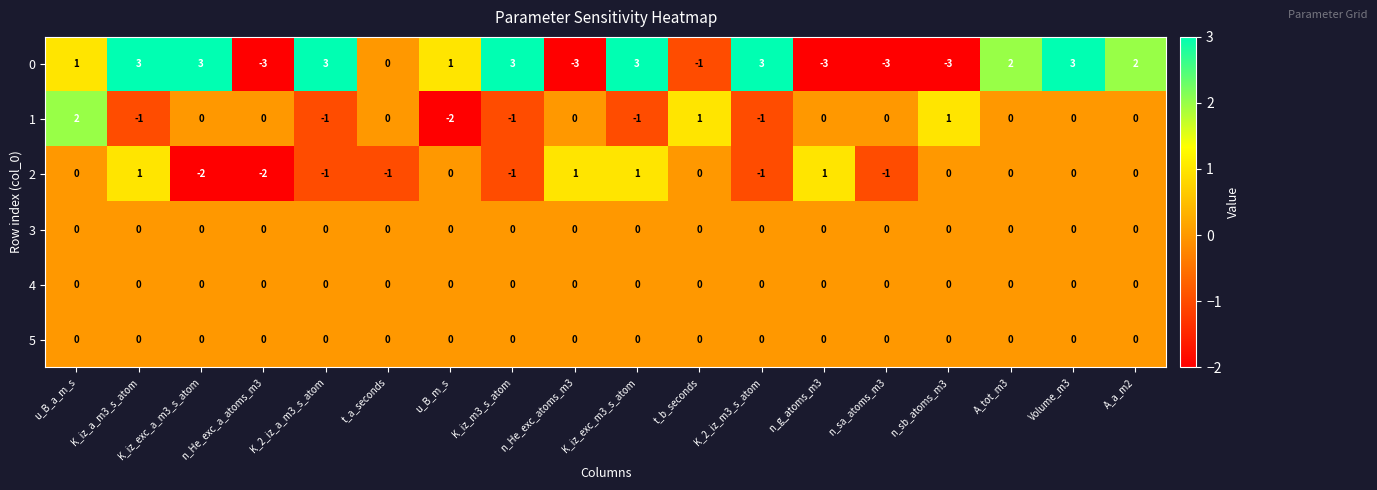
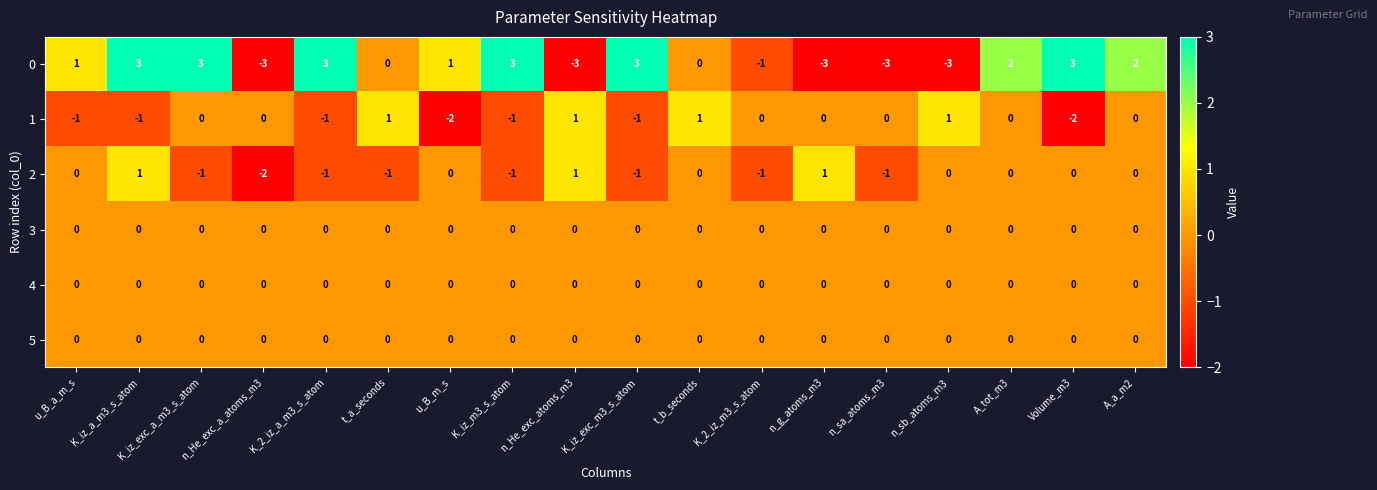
  {
    "0": {
      "u_B_a_m_s": 1,
      "K_iz_a_m3_s_atom": 3,
      "K_iz_exc_a_m3_s_atom": 3,
      "n_He_exc_a_atoms_m3": -3,
      "K_2_iz_a_m3_s_atom": 3,
      "t_a_seconds": 0,
      "u_B_m_s": 1,
      "K_iz_m3_s_atom": 3,
      "n_He_exc_atoms_m3": -3,
      "K_iz_exc_m3_s_atom": 3,
-     "t_b_seconds": -1,
-     "K_2_iz_m3_s_atom": 3,
+     "t_b_seconds": 0,
+     "K_2_iz_m3_s_atom": -1,
      "n_g_atoms_m3": -3,
      "n_sa_atoms_m3": -3,
      "n_sb_atoms_m3": -3,
      "A_tot_m3": 2,
      "Volume_m3": 3,
      "A_a_m2": 2
    },
    "1": {
-     "u_B_a_m_s": 2,
+     "u_B_a_m_s": -1,
      "K_iz_a_m3_s_atom": -1,
      "K_iz_exc_a_m3_s_atom": 0,
      "n_He_exc_a_atoms_m3": 0,
      "K_2_iz_a_m3_s_atom": -1,
-     "t_a_seconds": 0,
+     "t_a_seconds": 1,
      "u_B_m_s": -2,
      "K_iz_m3_s_atom": -1,
-     "n_He_exc_atoms_m3": 0,
+     "n_He_exc_atoms_m3": 1,
      "K_iz_exc_m3_s_atom": -1,
      "t_b_seconds": 1,
-     "K_2_iz_m3_s_atom": -1,
+     "K_2_iz_m3_s_atom": 0,
      "n_g_atoms_m3": 0,
      "n_sa_atoms_m3": 0,
      "n_sb_atoms_m3": 1,
      "A_tot_m3": 0,
-     "Volume_m3": 0,
+     "Volume_m3": -2,
      "A_a_m2": 0
    },
    "2": {
      "u_B_a_m_s": 0,
      "K_iz_a_m3_s_atom": 1,
-     "K_iz_exc_a_m3_s_atom": -2,
+     "K_iz_exc_a_m3_s_atom": -1,
      "n_He_exc_a_atoms_m3": -2,
      "K_2_iz_a_m3_s_atom": -1,
      "t_a_seconds": -1,
      "u_B_m_s": 0,
      "K_iz_m3_s_atom": -1,
      "n_He_exc_atoms_m3": 1,
-     "K_iz_exc_m3_s_atom": 1,
+     "K_iz_exc_m3_s_atom": -1,
      "t_b_seconds": 0,
      "K_2_iz_m3_s_atom": -1,
      "n_g_atoms_m3": 1,
      "n_sa_atoms_m3": -1,
      "n_sb_atoms_m3": 0,
      "A_tot_m3": 0,
      "Volume_m3": 0,
      "A_a_m2": 0
    },
    "3": {
      "u_B_a_m_s": 0,
      "K_iz_a_m3_s_atom": 0,
      "K_iz_exc_a_m3_s_atom": 0,
      "n_He_exc_a_atoms_m3": 0,
      "K_2_iz_a_m3_s_atom": 0,
      "t_a_seconds": 0,
      "u_B_m_s": 0,
      "K_iz_m3_s_atom": 0,
      "n_He_exc_atoms_m3": 0,
      "K_iz_exc_m3_s_atom": 0,
      "t_b_seconds": 0,
      "K_2_iz_m3_s_atom": 0,
      "n_g_atoms_m3": 0,
      "n_sa_atoms_m3": 0,
      "n_sb_atoms_m3": 0,
      "A_tot_m3": 0,
      "Volume_m3": 0,
      "A_a_m2": 0
    },
    "4": {
      "u_B_a_m_s": 0,
      "K_iz_a_m3_s_atom": 0,
      "K_iz_exc_a_m3_s_atom": 0,
      "n_He_exc_a_atoms_m3": 0,
      "K_2_iz_a_m3_s_atom": 0,
      "t_a_seconds": 0,
      "u_B_m_s": 0,
      "K_iz_m3_s_atom": 0,
      "n_He_exc_atoms_m3": 0,
      "K_iz_exc_m3_s_atom": 0,
      "t_b_seconds": 0,
      "K_2_iz_m3_s_atom": 0,
      "n_g_atoms_m3": 0,
      "n_sa_atoms_m3": 0,
      "n_sb_atoms_m3": 0,
      "A_tot_m3": 0,
      "Volume_m3": 0,
      "A_a_m2": 0
    },
    "5": {
      "u_B_a_m_s": 0,
      "K_iz_a_m3_s_atom": 0,
      "K_iz_exc_a_m3_s_atom": 0,
      "n_He_exc_a_atoms_m3": 0,
      "K_2_iz_a_m3_s_atom": 0,
      "t_a_seconds": 0,
      "u_B_m_s": 0,
      "K_iz_m3_s_atom": 0,
      "n_He_exc_atoms_m3": 0,
      "K_iz_exc_m3_s_atom": 0,
      "t_b_seconds": 0,
      "K_2_iz_m3_s_atom": 0,
      "n_g_atoms_m3": 0,
      "n_sa_atoms_m3": 0,
      "n_sb_atoms_m3": 0,
      "A_tot_m3": 0,
      "Volume_m3": 0,
      "A_a_m2": 0
    }
  }
